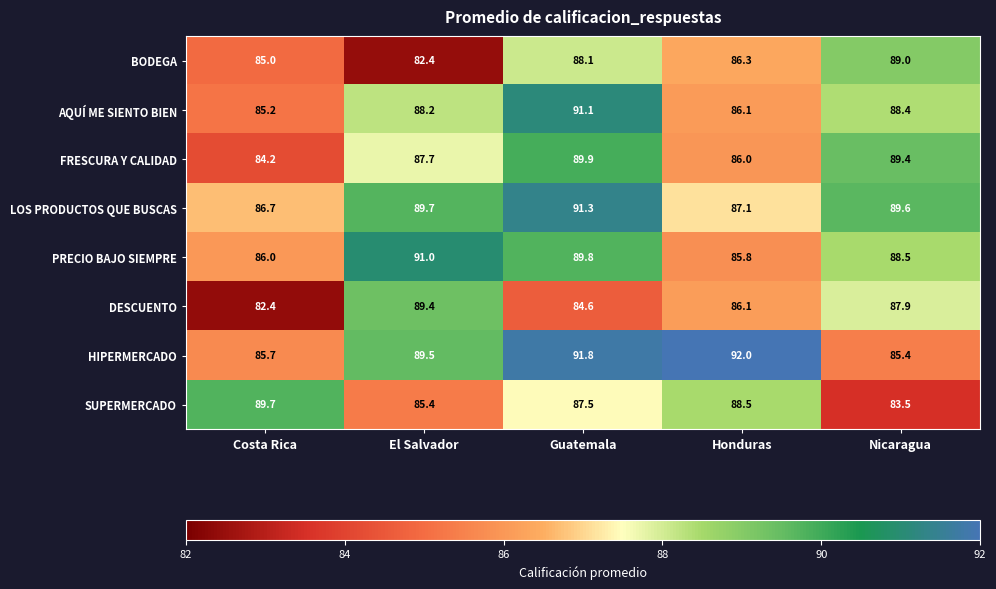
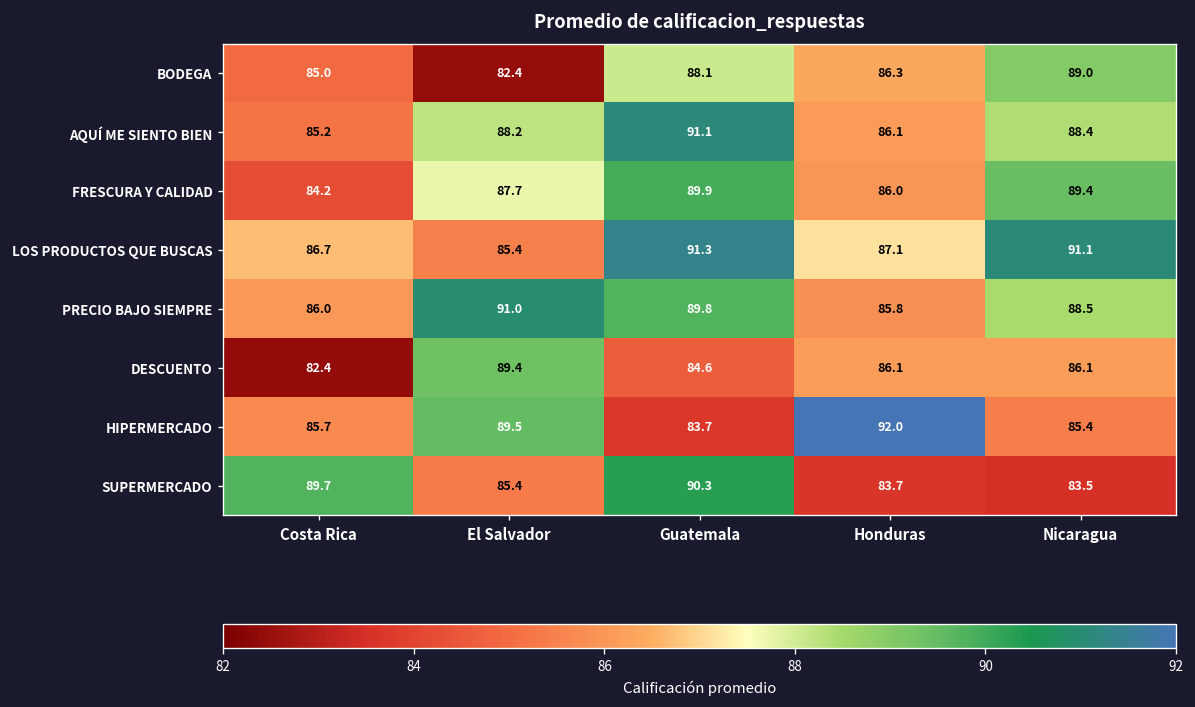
  {
    "BODEGA": {
      "Costa Rica": 85.0,
      "El Salvador": 82.4,
      "Guatemala": 88.1,
      "Honduras": 86.3,
      "Nicaragua": 89.0
    },
    "AQUÍ ME SIENTO BIEN": {
      "Costa Rica": 85.2,
      "El Salvador": 88.2,
      "Guatemala": 91.1,
      "Honduras": 86.1,
      "Nicaragua": 88.4
    },
    "FRESCURA Y CALIDAD": {
      "Costa Rica": 84.2,
      "El Salvador": 87.7,
      "Guatemala": 89.9,
      "Honduras": 86.0,
      "Nicaragua": 89.4
    },
    "LOS PRODUCTOS QUE BUSCAS": {
      "Costa Rica": 86.7,
-     "El Salvador": 89.7,
+     "El Salvador": 85.4,
      "Guatemala": 91.3,
      "Honduras": 87.1,
-     "Nicaragua": 89.6
+     "Nicaragua": 91.1
    },
    "PRECIO BAJO SIEMPRE": {
      "Costa Rica": 86.0,
      "El Salvador": 91.0,
      "Guatemala": 89.8,
      "Honduras": 85.8,
      "Nicaragua": 88.5
    },
    "DESCUENTO": {
      "Costa Rica": 82.4,
      "El Salvador": 89.4,
      "Guatemala": 84.6,
      "Honduras": 86.1,
-     "Nicaragua": 87.9
+     "Nicaragua": 86.1
    },
    "HIPERMERCADO": {
      "Costa Rica": 85.7,
      "El Salvador": 89.5,
-     "Guatemala": 91.8,
+     "Guatemala": 83.7,
      "Honduras": 92.0,
      "Nicaragua": 85.4
    },
    "SUPERMERCADO": {
      "Costa Rica": 89.7,
      "El Salvador": 85.4,
-     "Guatemala": 87.5,
-     "Honduras": 88.5,
+     "Guatemala": 90.3,
+     "Honduras": 83.7,
      "Nicaragua": 83.5
    }
  }
